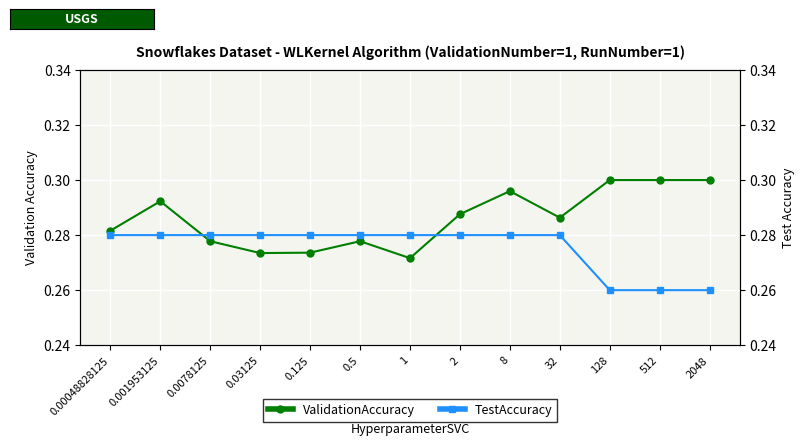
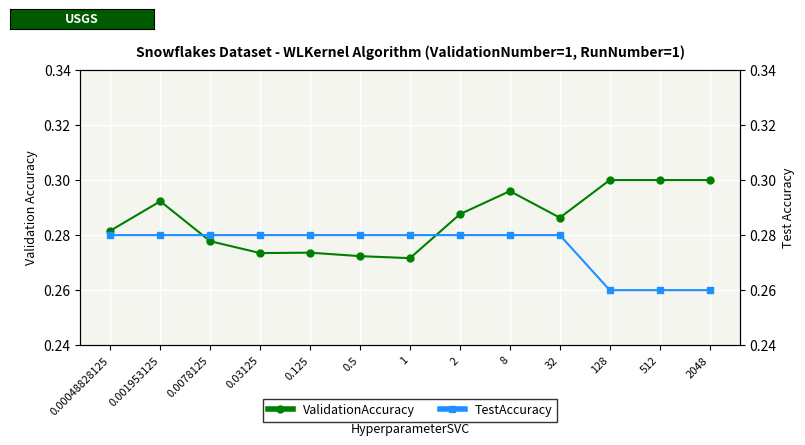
  {
    "ValidationAccuracy": {
      "0.00048828125": 0.282,
      "0.001953125": 0.292,
      "0.0078125": 0.278,
      "0.03125": 0.273,
      "0.125": 0.274,
-     "0.5": 0.278,
+     "0.5": 0.272,
      "1": 0.272,
      "2": 0.288,
      "8": 0.296,
      "32": 0.286,
      "128": 0.300,
      "512": 0.300,
      "2048": 0.300
    },
    "TestAccuracy": {
      "0.00048828125": 0.280,
      "0.001953125": 0.280,
      "0.0078125": 0.280,
      "0.03125": 0.280,
      "0.125": 0.280,
      "0.5": 0.280,
      "1": 0.280,
      "2": 0.280,
      "8": 0.280,
      "32": 0.280,
      "128": 0.260,
      "512": 0.260,
      "2048": 0.260
    }
  }
